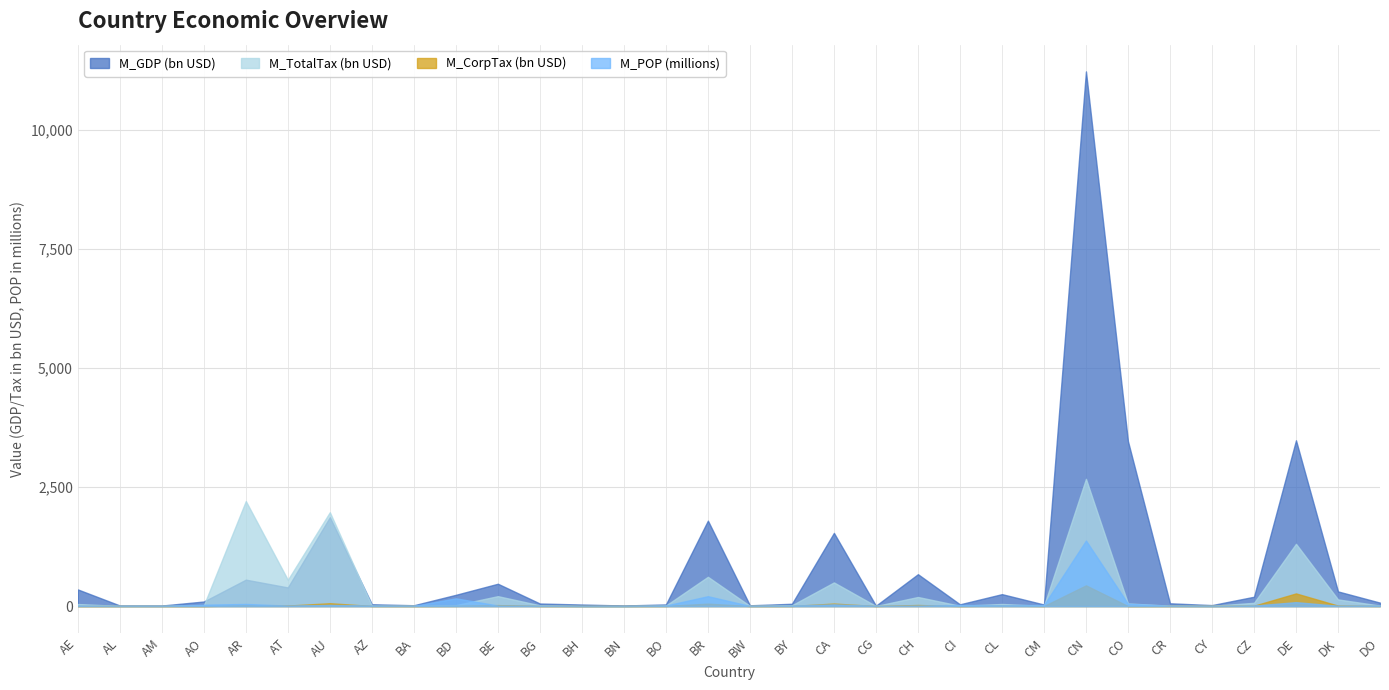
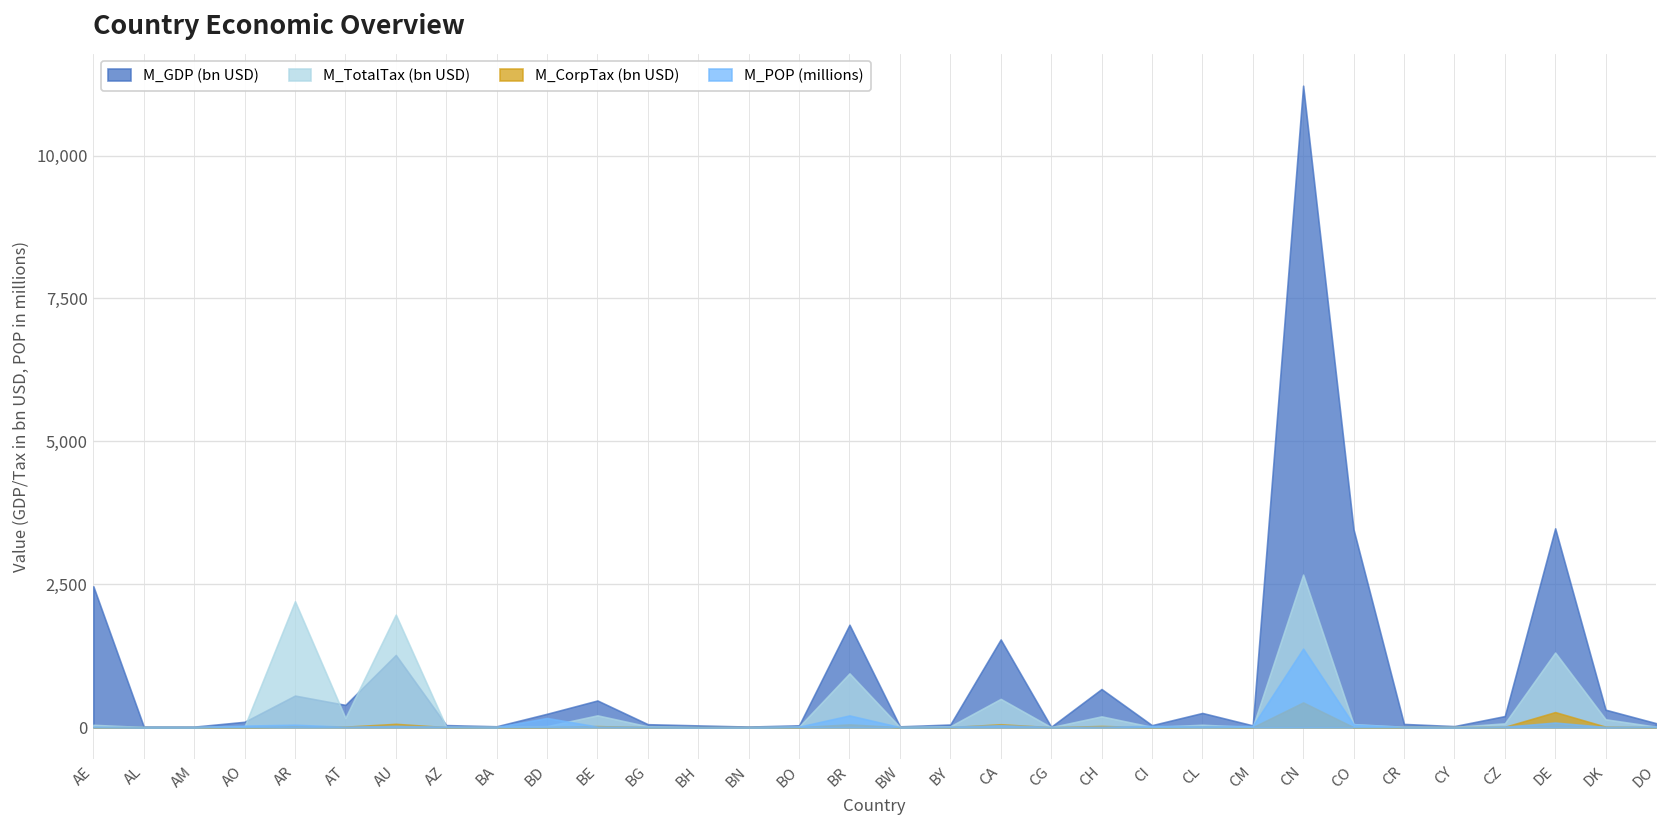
  {
    "M_GDP (bn USD)": {
-     "AE": "300",
+     "AE": "2,500",
      "AO": "100",
      "AR": "600",
      "AT": "400",
-     "AU": "1,900",
+     "AU": "1,300",
      "BD": "200",
      "BE": "500",
      "BR": "1,800",
      "CA": "1,500",
      "CH": "700",
      "CL": "300",
      "CN": "11,200",
      "CO": "3,500",
      "CZ": "200",
      "DE": "3,500",
      "DK": "300",
      "DO": "100"
    },
    "M_TotalTax (bn USD)": {
      "AR": "2,200",
-     "AT": "600",
+     "AT": "200",
      "AU": "2,000",
      "BE": "200",
-     "BR": "600",
+     "BR": "900",
      "CA": "500",
      "CH": "200",
      "CN": "2,700",
      "CZ": "100",
      "DE": "1,300",
      "DK": "100"
    },
    "M_CorpTax (bn USD)": {
      "CN": "400",
      "DE": "300"
    },
    "M_POP (millions)": {
      "BD": "200",
      "BR": "200",
      "CN": "1,400",
      "DE": "100"
    }
  }
